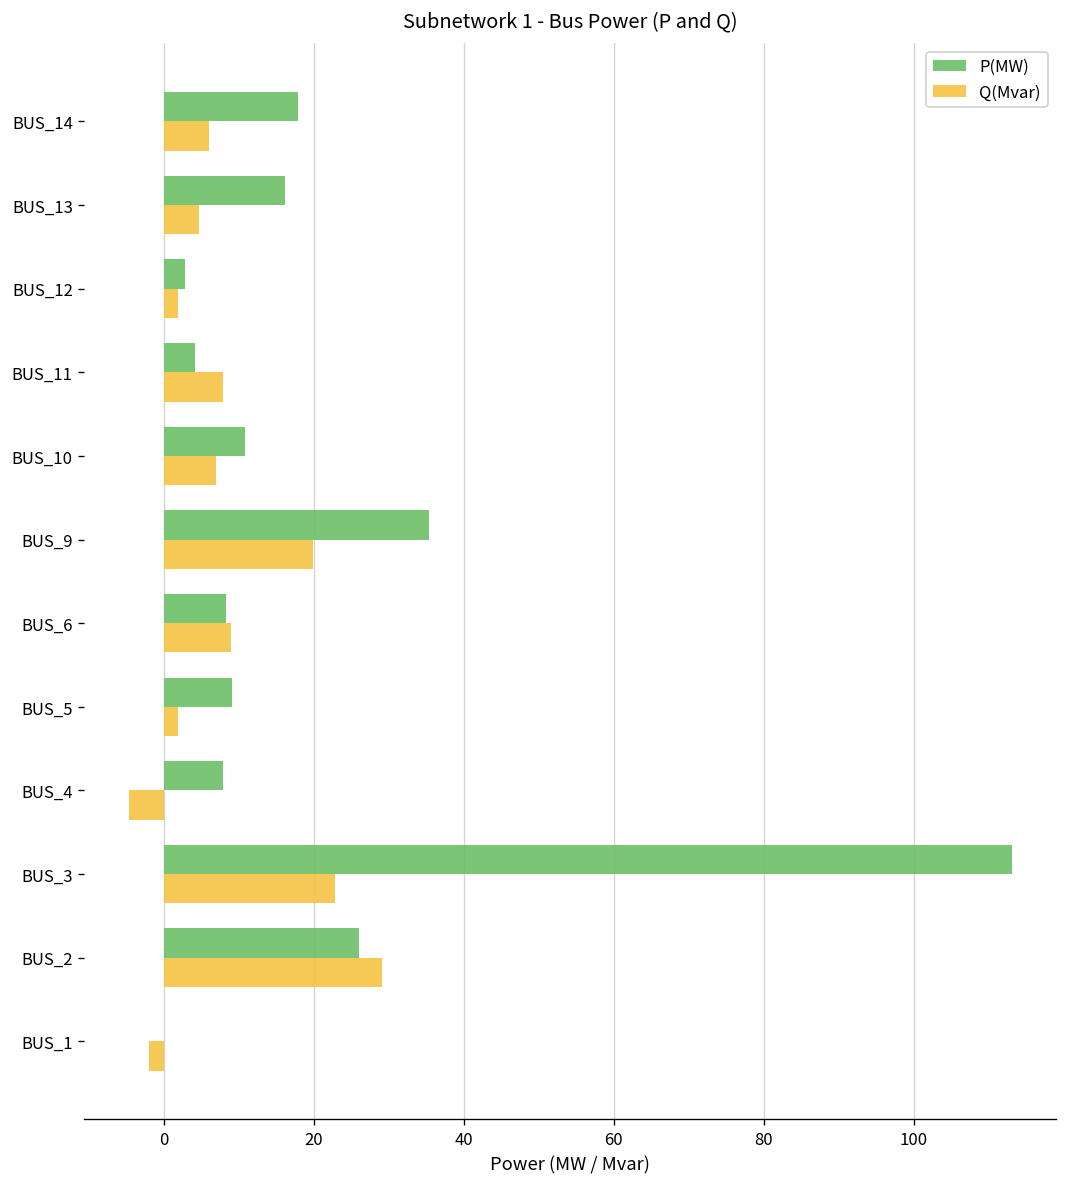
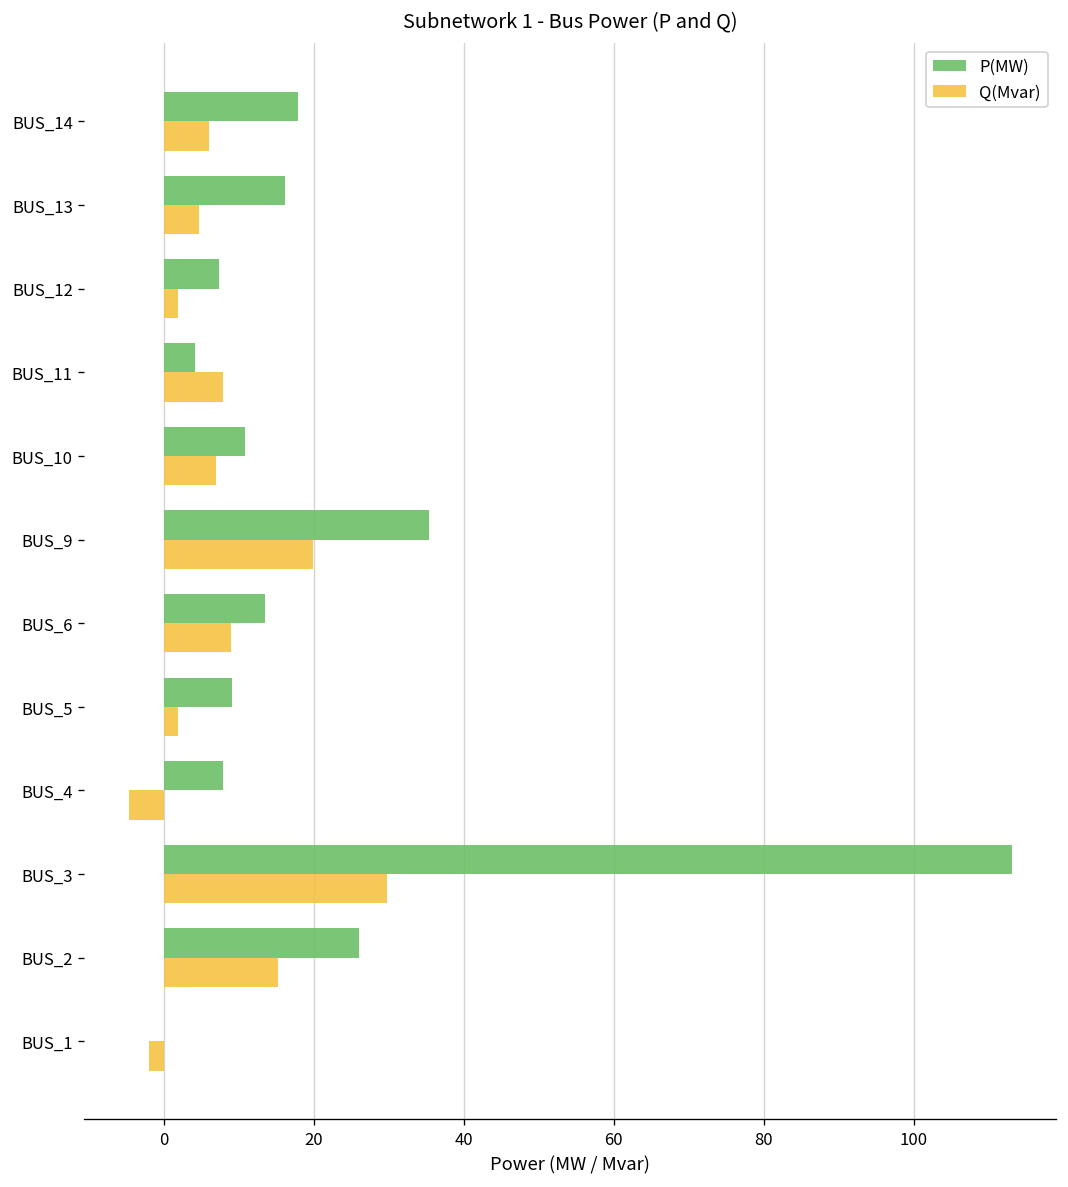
  {
    "P(MW)": {
      "BUS_14": 18,
      "BUS_13": 16,
-     "BUS_12": 3,
+     "BUS_12": 7,
      "BUS_11": 4,
      "BUS_10": 11,
      "BUS_9": 35,
-     "BUS_6": 8,
+     "BUS_6": 13,
      "BUS_5": 9,
      "BUS_4": 8,
      "BUS_3": 113,
      "BUS_2": 26
    },
    "Q(Mvar)": {
      "BUS_14": 6,
      "BUS_13": 5,
      "BUS_12": 2,
      "BUS_11": 8,
      "BUS_10": 7,
      "BUS_9": 20,
      "BUS_6": 9,
      "BUS_5": 2,
      "BUS_4": -5,
-     "BUS_3": 23,
-     "BUS_2": 29,
+     "BUS_3": 30,
+     "BUS_2": 15,
      "BUS_1": -2
    }
  }
